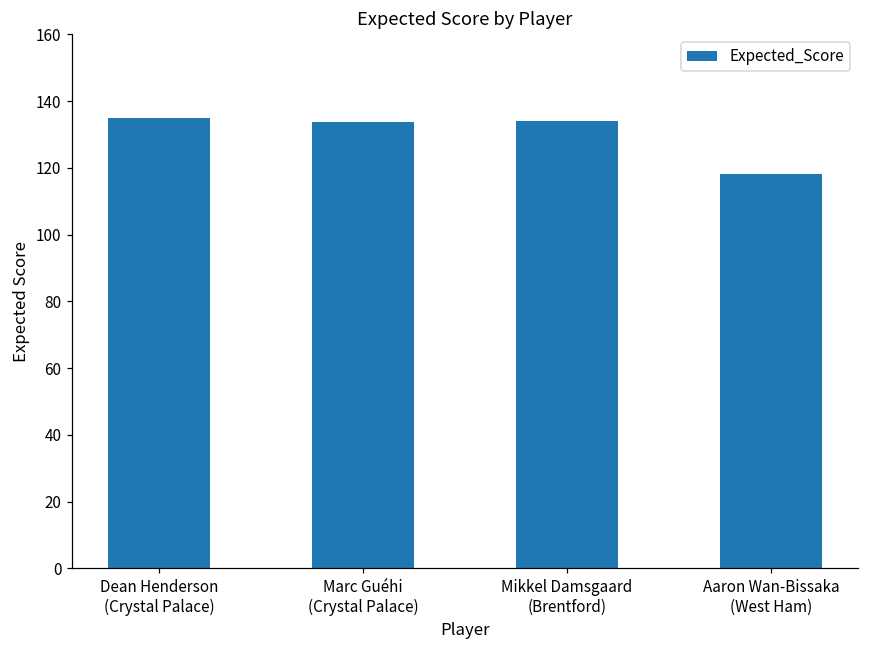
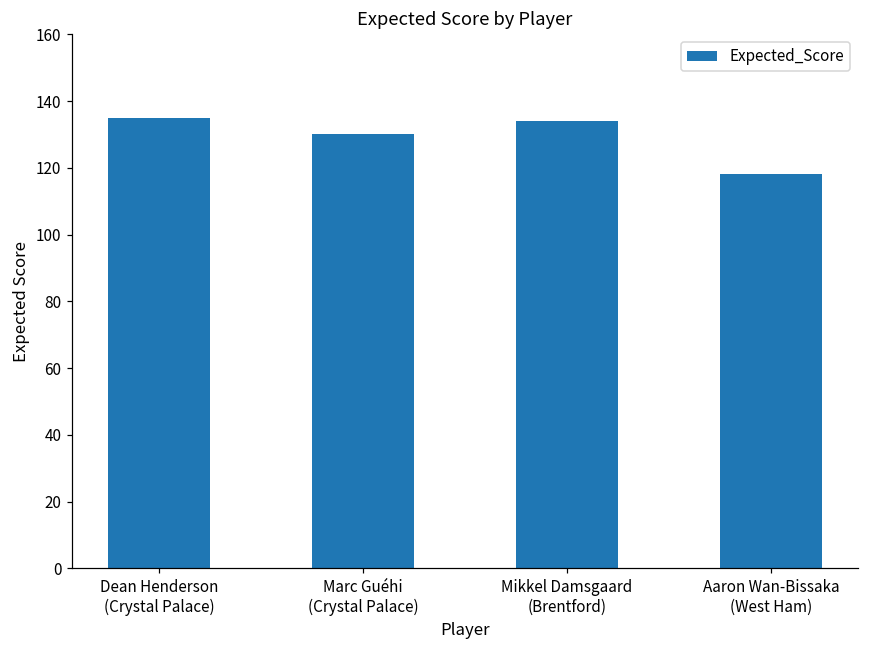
  {
    "Dean Henderson (Crystal Palace)": 135,
-   "Marc Guéhi (Crystal Palace)": 134,
+   "Marc Guéhi (Crystal Palace)": 130,
    "Mikkel Damsgaard (Brentford)": 134,
    "Aaron Wan-Bissaka (West Ham)": 118
  }
